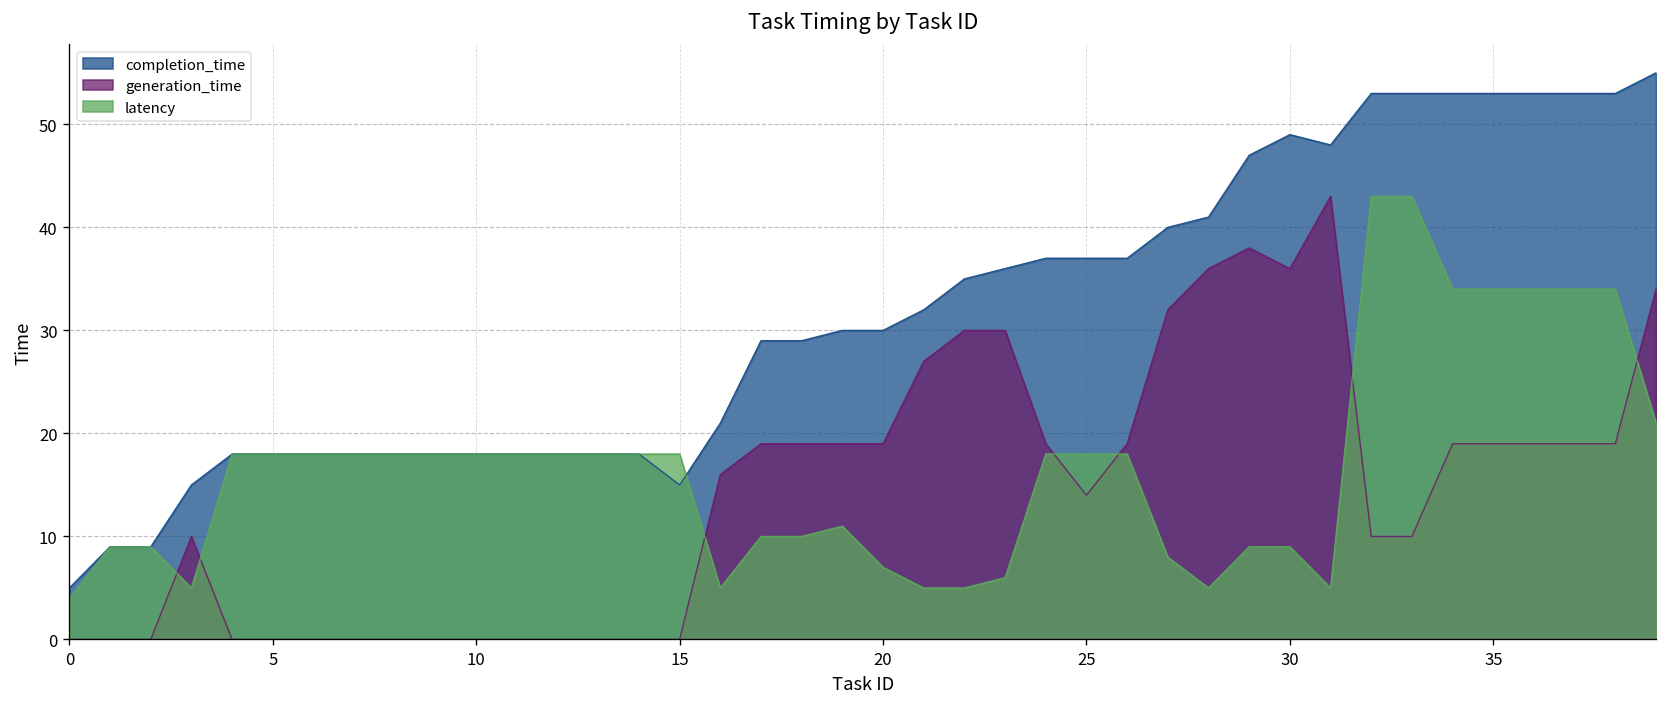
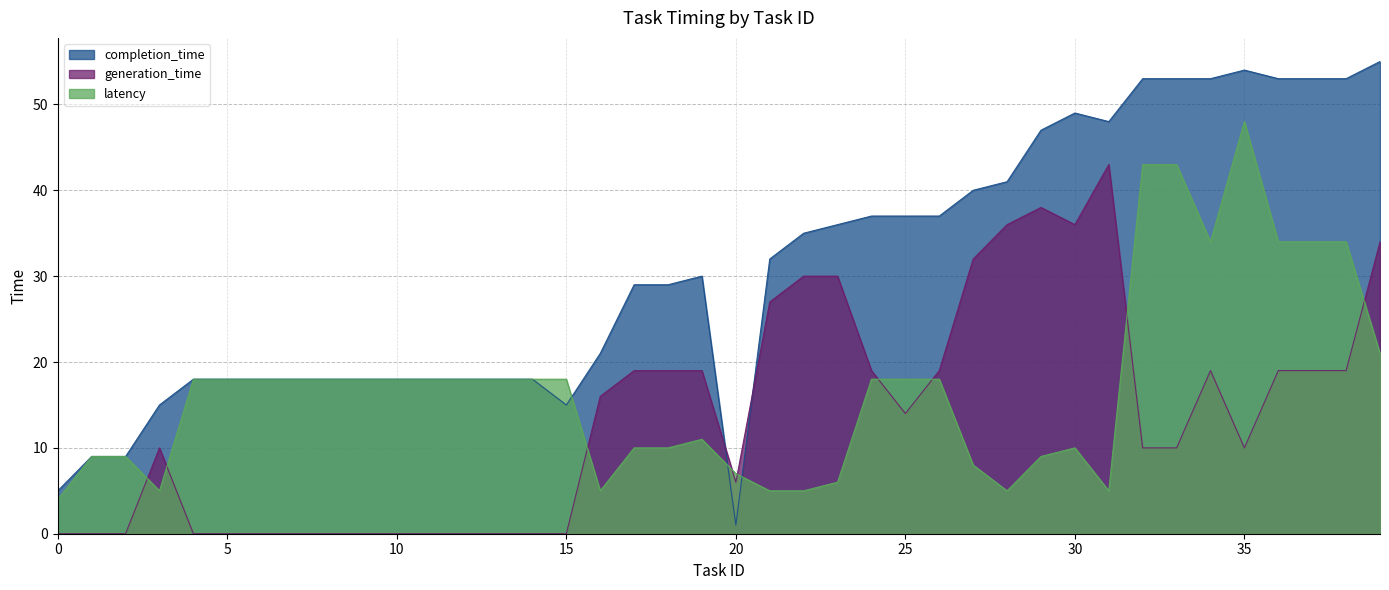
  {
    "completion_time": {
      "0": 5,
      "15": 15,
-     "20": 30,
+     "20": 1,
      "25": 37,
      "30": 49,
-     "35": 53
+     "35": 54
    },
    "generation_time": {
      "0": 0,
      "5": 0,
      "10": 0,
      "15": 0,
-     "20": 19,
+     "20": 6,
      "25": 14,
      "30": 36,
-     "35": 19
+     "35": 10
    },
    "latency": {
      "0": 4,
      "15": 18,
      "20": 7,
      "25": 18,
-     "30": 9,
-     "35": 34
+     "30": 10,
+     "35": 48
    }
  }
